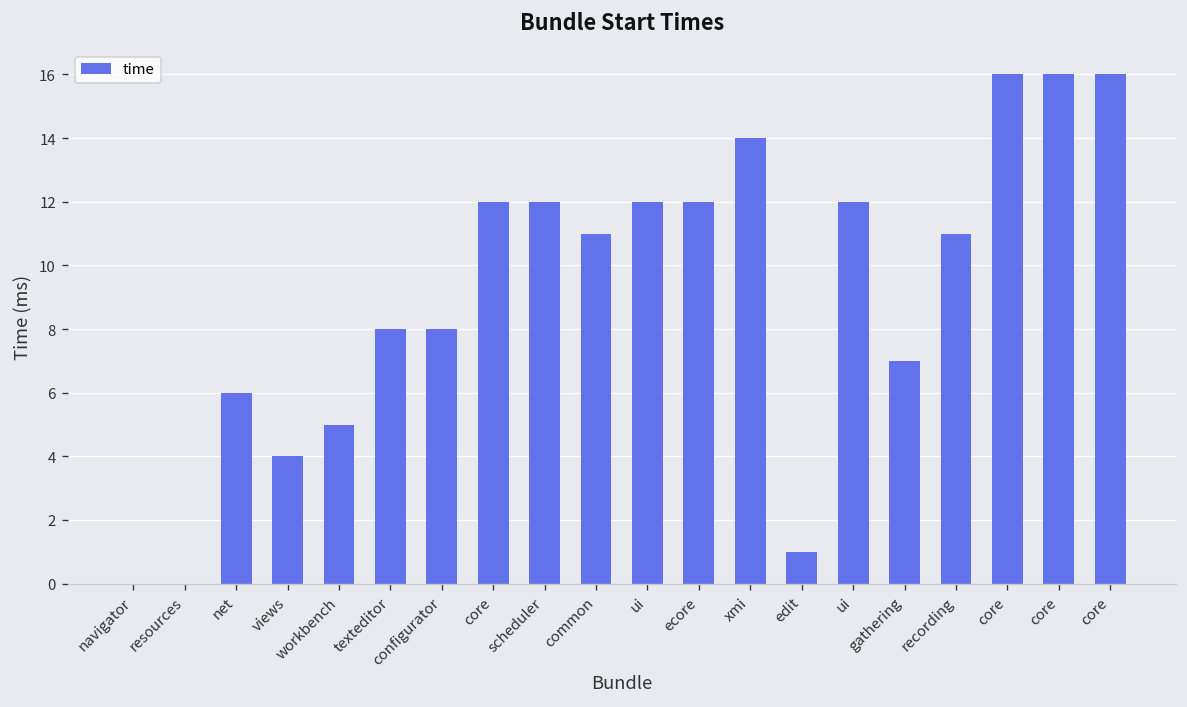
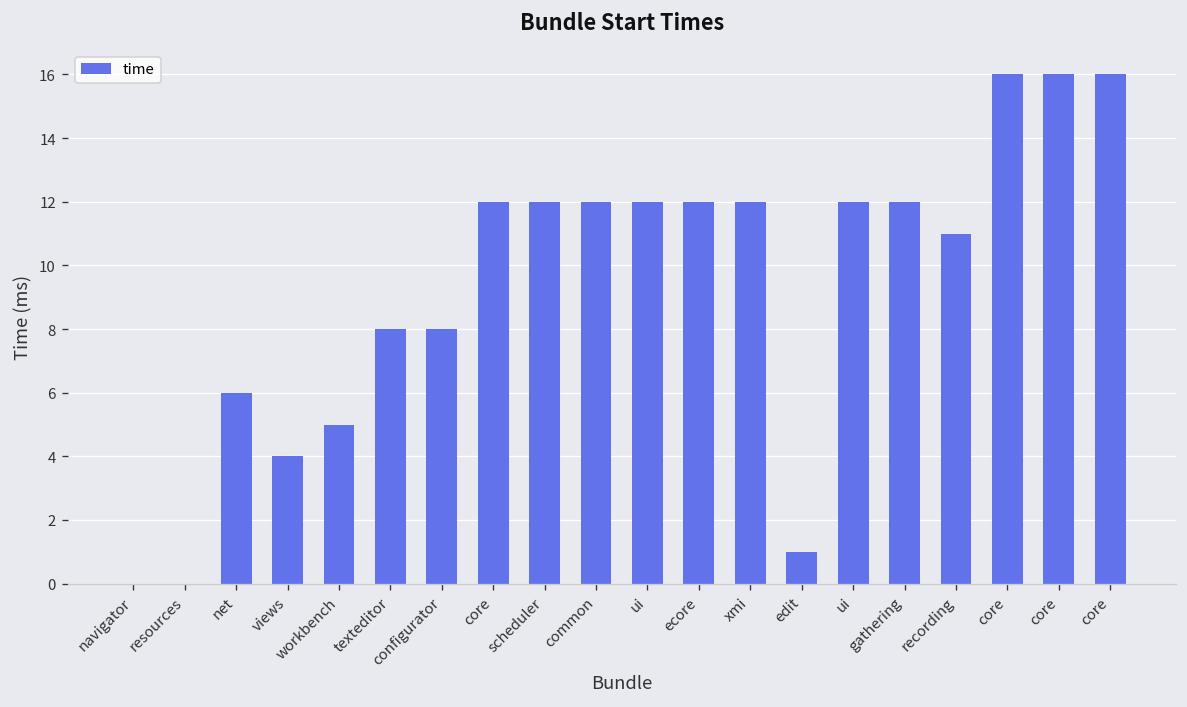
  {
    "navigator": 0.0,
    "resources": 0.0,
    "net": 6.0,
    "views": 4.0,
    "workbench": 5.0,
    "texteditor": 8.0,
    "configurator": 8.0,
    "scheduler": 12.0,
-   "common": 11.0,
+   "common": 12.0,
    "ecore": 12.0,
-   "xmi": 14.0,
+   "xmi": 12.0,
    "edit": 1.0,
-   "gathering": 7.0,
+   "gathering": 12.0,
    "recording": 11.0
  }
